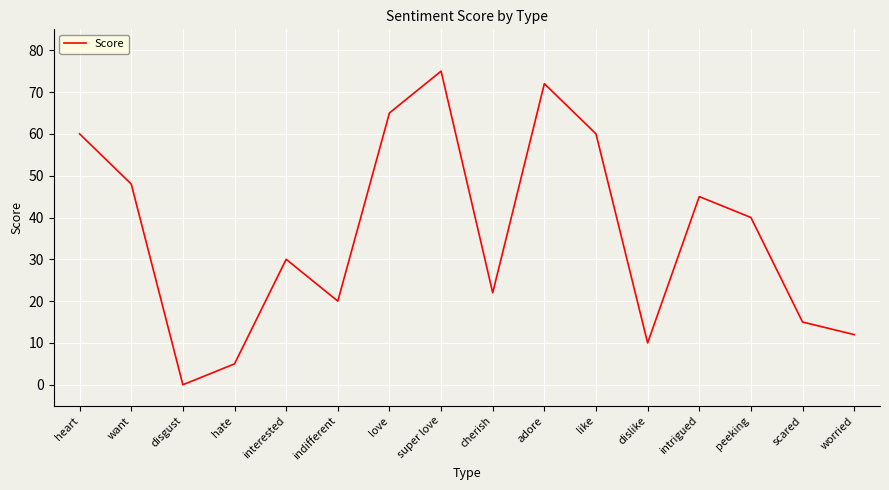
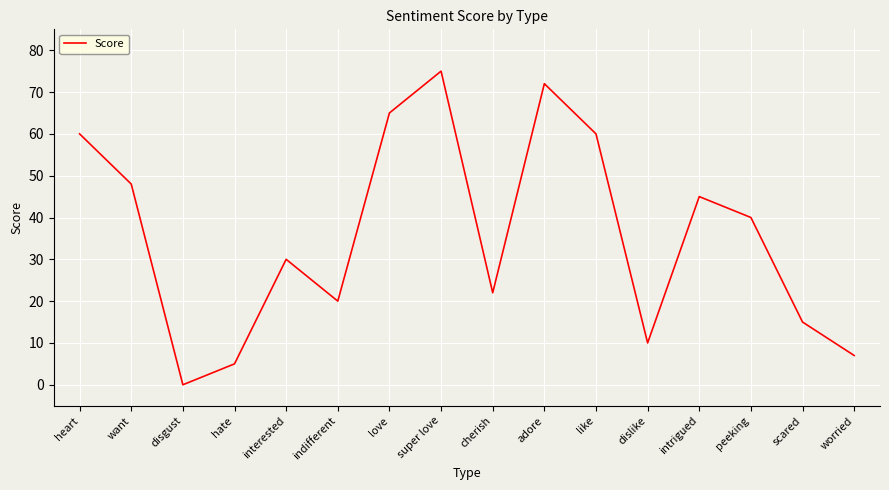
  {
    "heart": 60,
    "want": 48,
    "disgust": 0,
    "hate": 5,
    "interested": 30,
    "indifferent": 20,
    "love": 65,
    "super love": 75,
    "cherish": 22,
    "adore": 72,
    "like": 60,
    "dislike": 10,
    "intrigued": 45,
    "peeking": 40,
    "scared": 15,
-   "worried": 12
+   "worried": 7
  }
